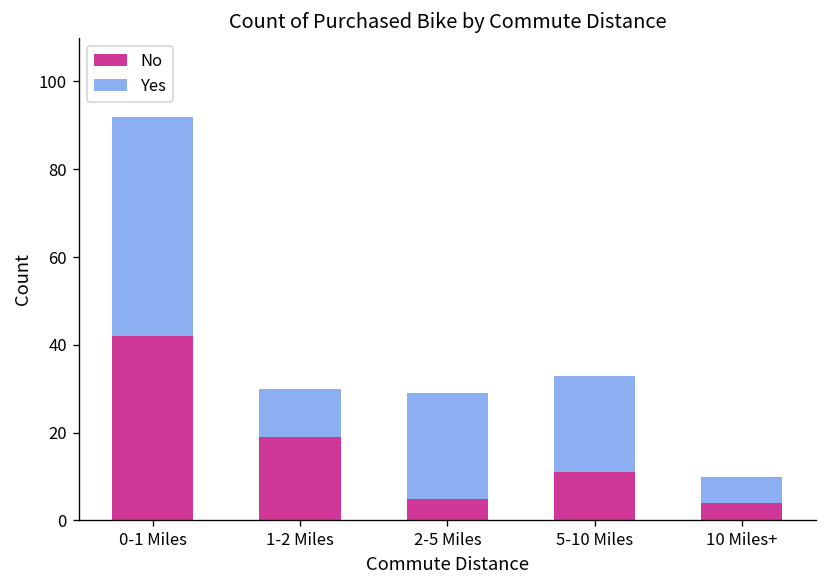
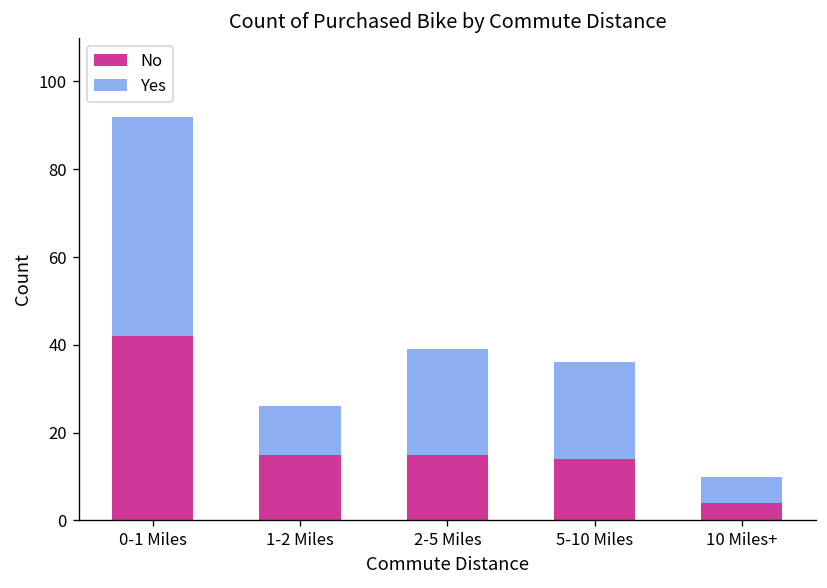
  {
    "No": {
      "0-1 Miles": 42,
-     "1-2 Miles": 19,
-     "2-5 Miles": 5,
-     "5-10 Miles": 11,
+     "1-2 Miles": 15,
+     "2-5 Miles": 15,
+     "5-10 Miles": 14,
      "10 Miles+": 4
    },
    "Yes": {
      "0-1 Miles": 50,
      "1-2 Miles": 11,
      "2-5 Miles": 24,
      "5-10 Miles": 22,
      "10 Miles+": 6
    }
  }
